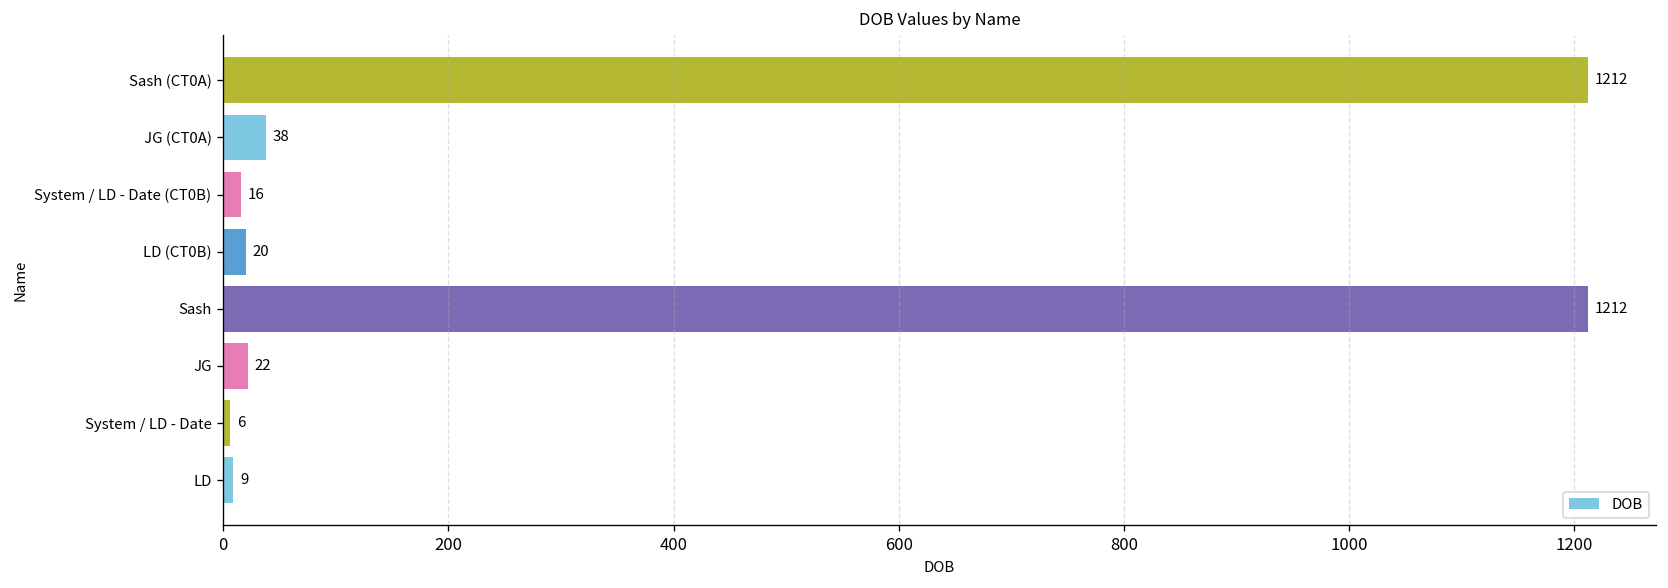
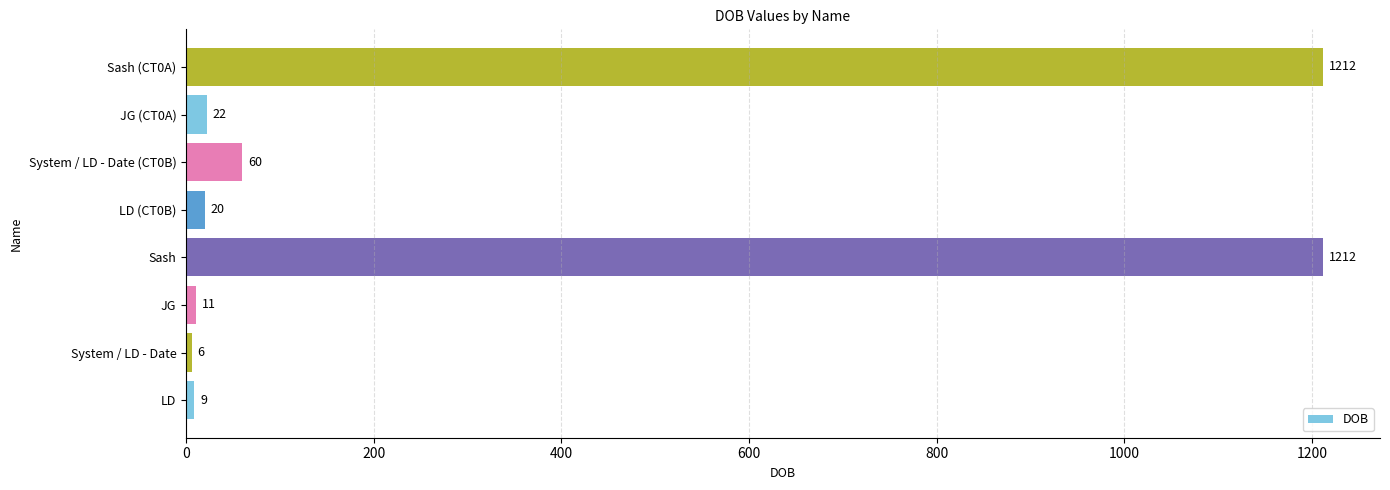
  {
    "Sash (CT0A)": 1212,
-   "JG (CT0A)": 38,
-   "System / LD - Date (CT0B)": 16,
+   "JG (CT0A)": 22,
+   "System / LD - Date (CT0B)": 60,
    "LD (CT0B)": 20,
    "Sash": 1212,
-   "JG": 22,
+   "JG": 11,
    "System / LD - Date": 6,
    "LD": 9
  }
